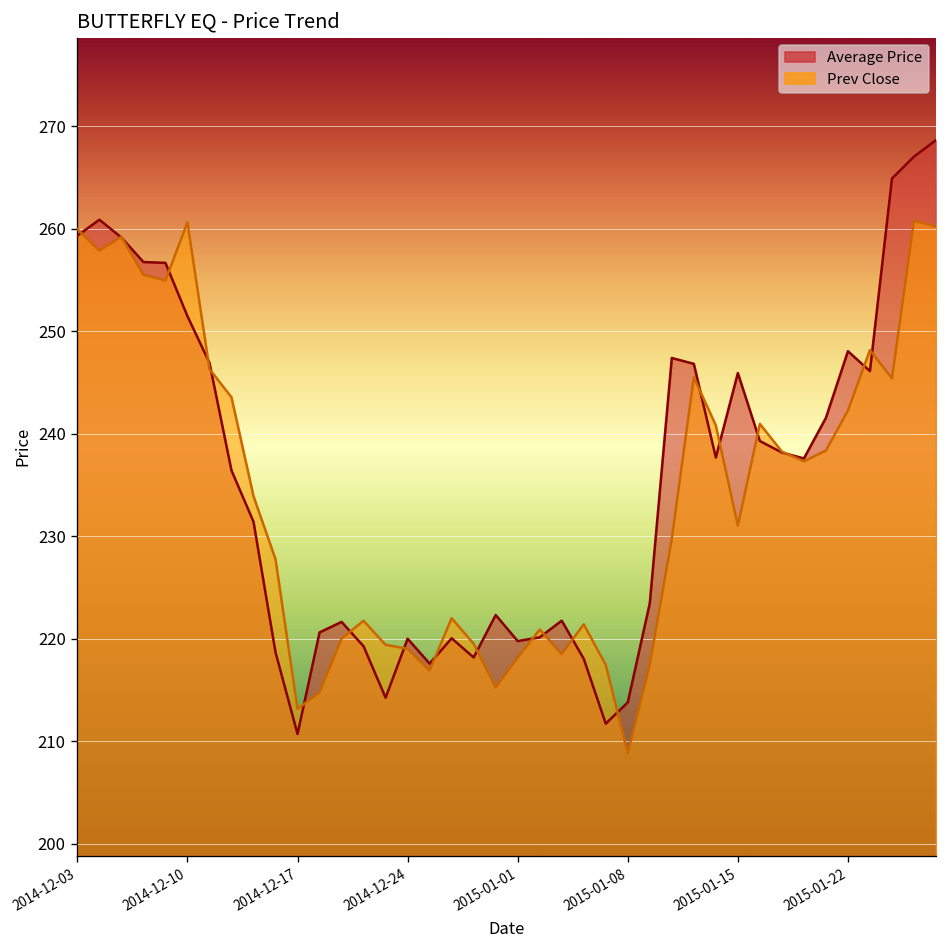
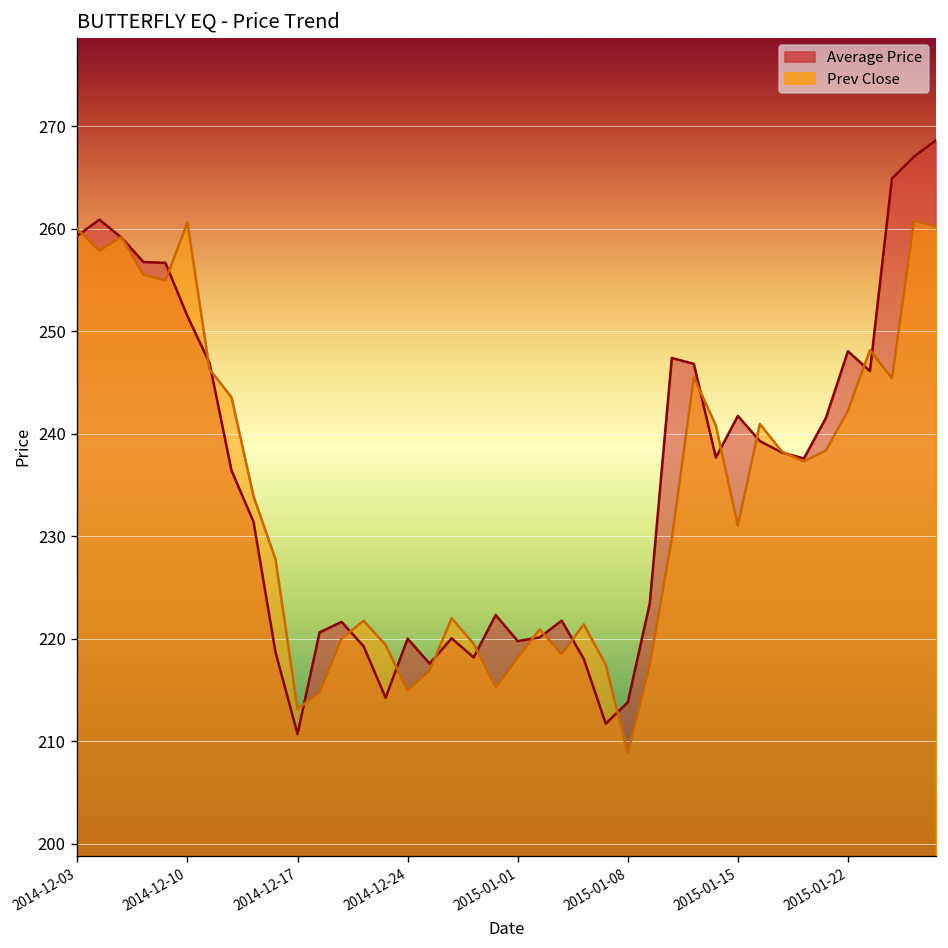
  {
    "Average Price": {
      "2014-12-03": 259,
      "2014-12-10": 251,
      "2014-12-17": 211,
      "2014-12-24": 220,
      "2015-01-01": 220,
      "2015-01-08": 214,
-     "2015-01-15": 246,
+     "2015-01-15": 242,
      "2015-01-22": 248
    },
    "Prev Close": {
      "2014-12-03": 260,
      "2014-12-10": 261,
      "2014-12-17": 213,
-     "2014-12-24": 219,
+     "2014-12-24": 215,
      "2015-01-01": 218,
      "2015-01-08": 209,
      "2015-01-15": 231,
      "2015-01-22": 242
    }
  }
